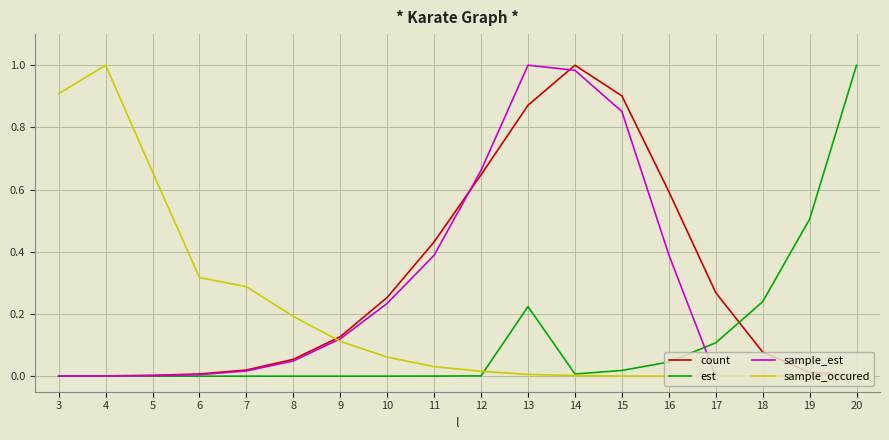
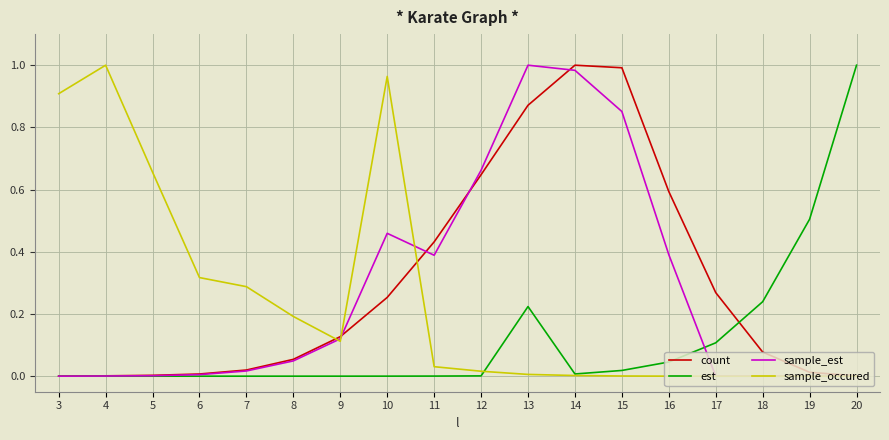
  {
    "count": {
      "10": 0.25,
      "11": 0.43,
      "12": 0.65,
      "13": 0.87,
      "14": 1.00,
-     "15": 0.90,
+     "15": 0.99,
      "16": 0.59,
      "17": 0.27
    },
    "est": {
      "7": 0.00,
      "8": 0.00,
      "9": 0.00,
      "10": 0.00,
      "11": 0.00,
      "12": 0.00,
      "13": 0.22,
      "15": 0.02,
      "17": 0.11,
      "18": 0.24,
      "19": 0.50,
      "20": 1.00
    },
    "sample_est": {
-     "10": 0.23,
+     "10": 0.46,
      "11": 0.39,
      "12": 0.66,
      "13": 1.00,
      "14": 0.98,
      "15": 0.85,
      "16": 0.39
    },
    "sample_occured": {
      "3": 0.91,
      "4": 1.00,
      "5": 0.66,
      "6": 0.32,
      "7": 0.29,
      "8": 0.19,
-     "10": 0.06,
+     "10": 0.96,
      "11": 0.03,
      "12": 0.02,
      "13": 0.01,
      "15": 0.00
    }
  }
